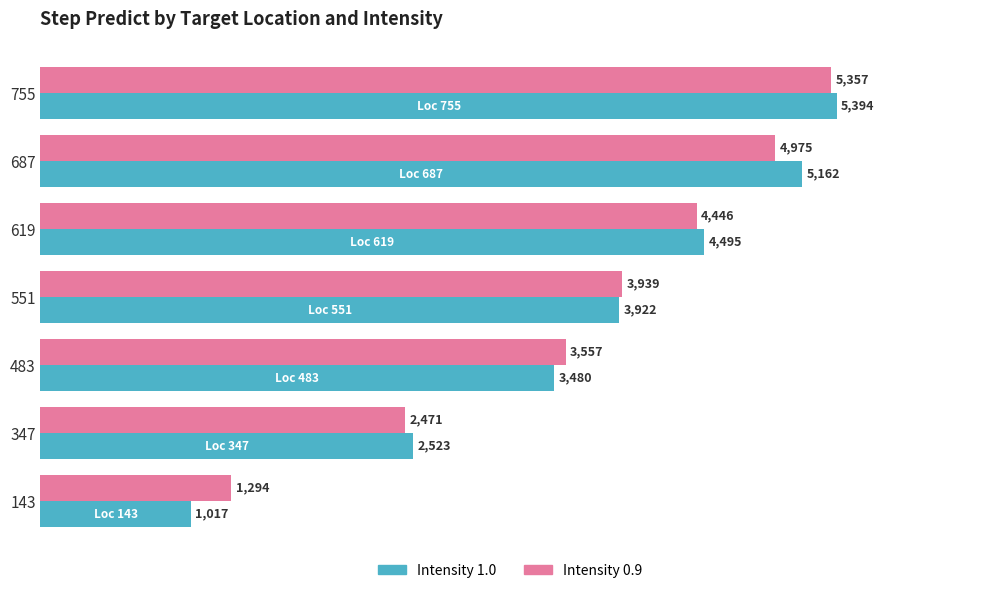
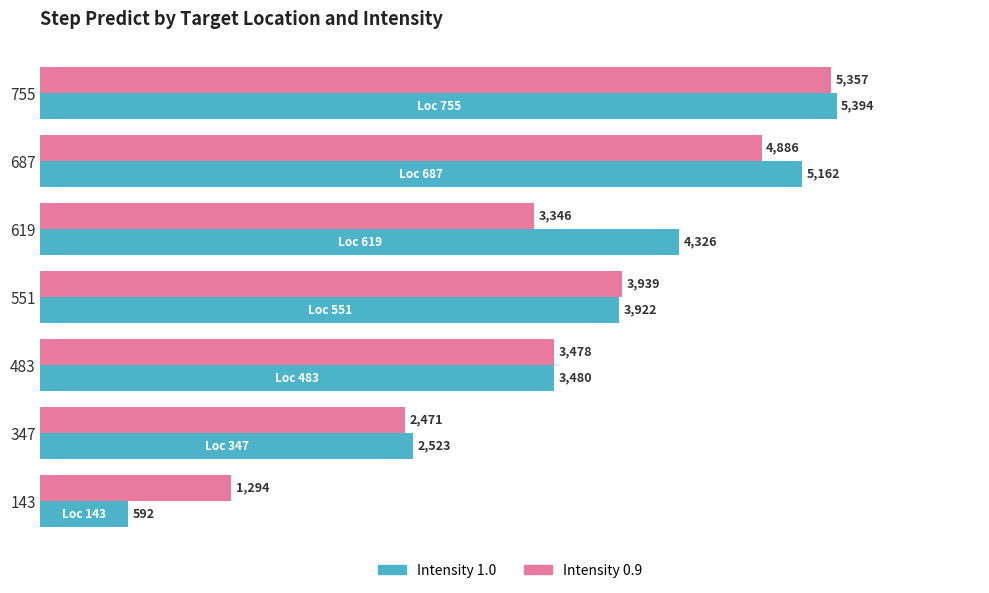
  {
    "Intensity 1.0": {
      "755": "5,394",
      "687": "5,162",
-     "619": "4,495",
+     "619": "4,326",
      "551": "3,922",
      "483": "3,480",
      "347": "2,523",
-     "143": "1,017"
+     "143": "592"
    },
    "Intensity 0.9": {
      "755": "5,357",
-     "687": "4,975",
-     "619": "4,446",
+     "687": "4,886",
+     "619": "3,346",
      "551": "3,939",
-     "483": "3,557",
+     "483": "3,478",
      "347": "2,471",
      "143": "1,294"
    }
  }
